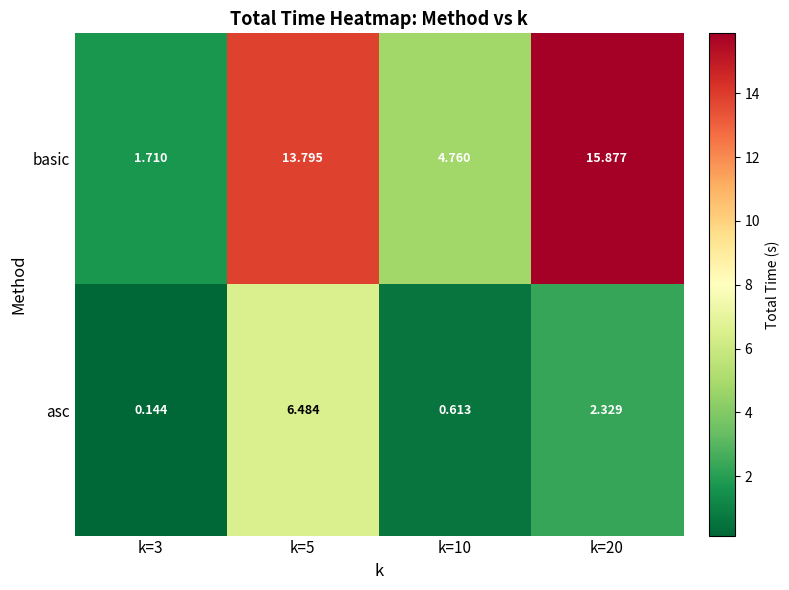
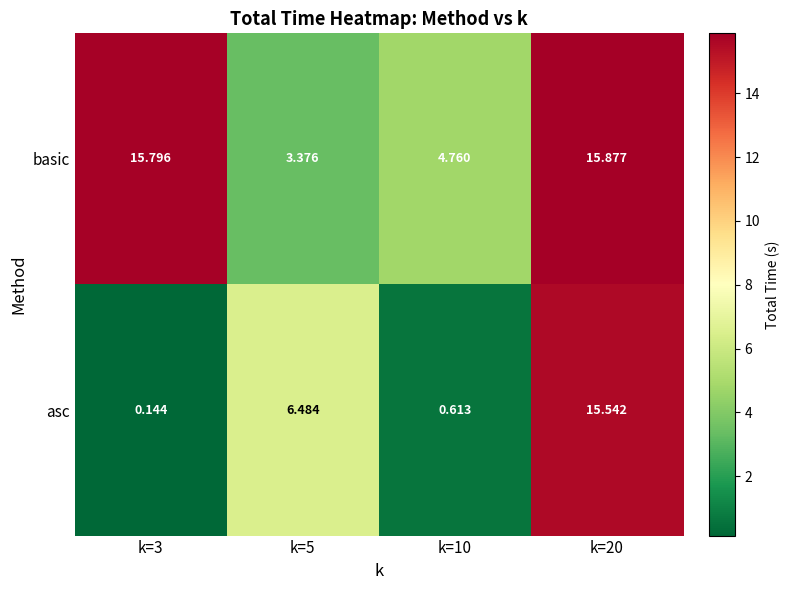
  {
    "basic": {
-     "k=3": 1.710,
-     "k=5": 13.795,
+     "k=3": 15.796,
+     "k=5": 3.376,
      "k=10": 4.760,
      "k=20": 15.877
    },
    "asc": {
      "k=3": 0.144,
      "k=5": 6.484,
      "k=10": 0.613,
-     "k=20": 2.329
+     "k=20": 15.542
    }
  }
